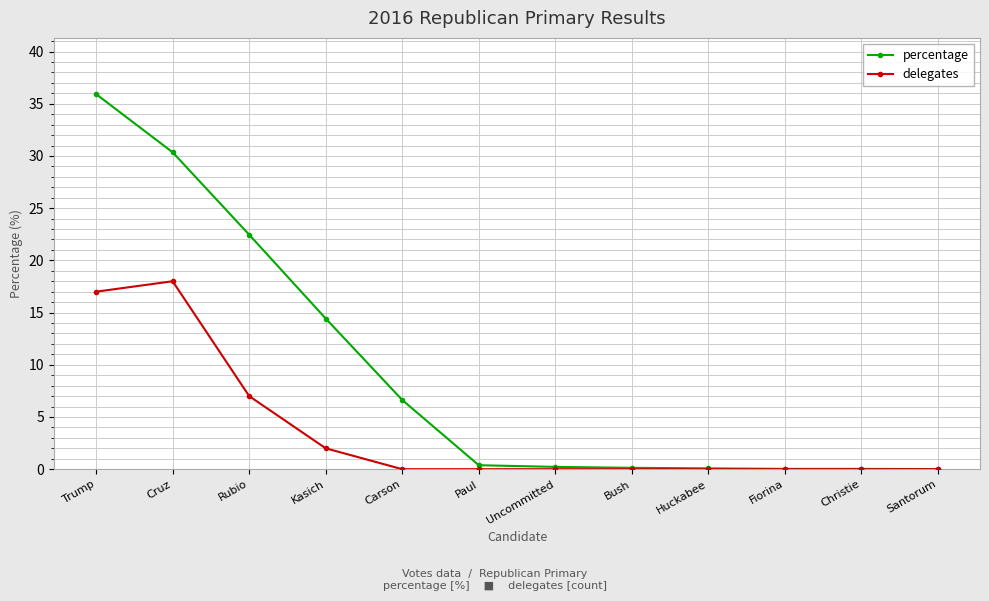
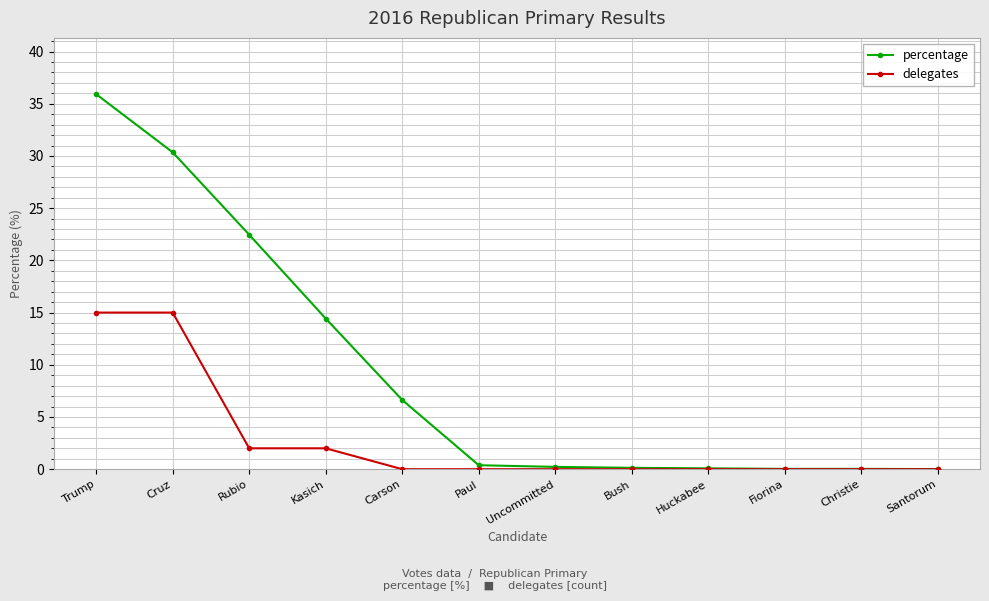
  {
    "percentage": {
      "Trump": 36,
      "Cruz": 30.4,
      "Rubio": 22.5,
      "Kasich": 14.4,
      "Carson": 6.6,
      "Paul": 0.4
    },
    "delegates": {
-     "Trump": 17,
-     "Cruz": 18,
-     "Rubio": 7,
+     "Trump": 15,
+     "Cruz": 15,
+     "Rubio": 2,
      "Kasich": 2,
      "Carson": 0,
      "Paul": 0
    }
  }
